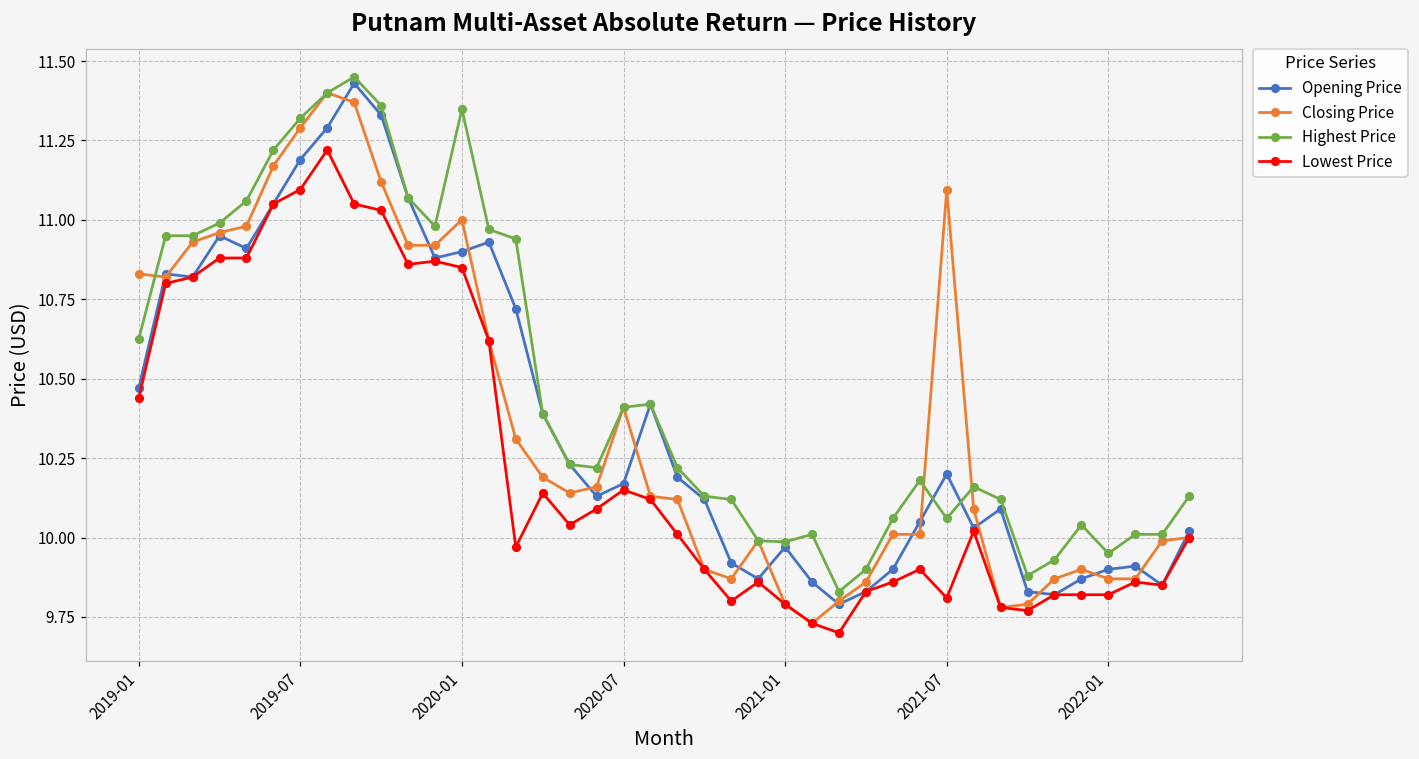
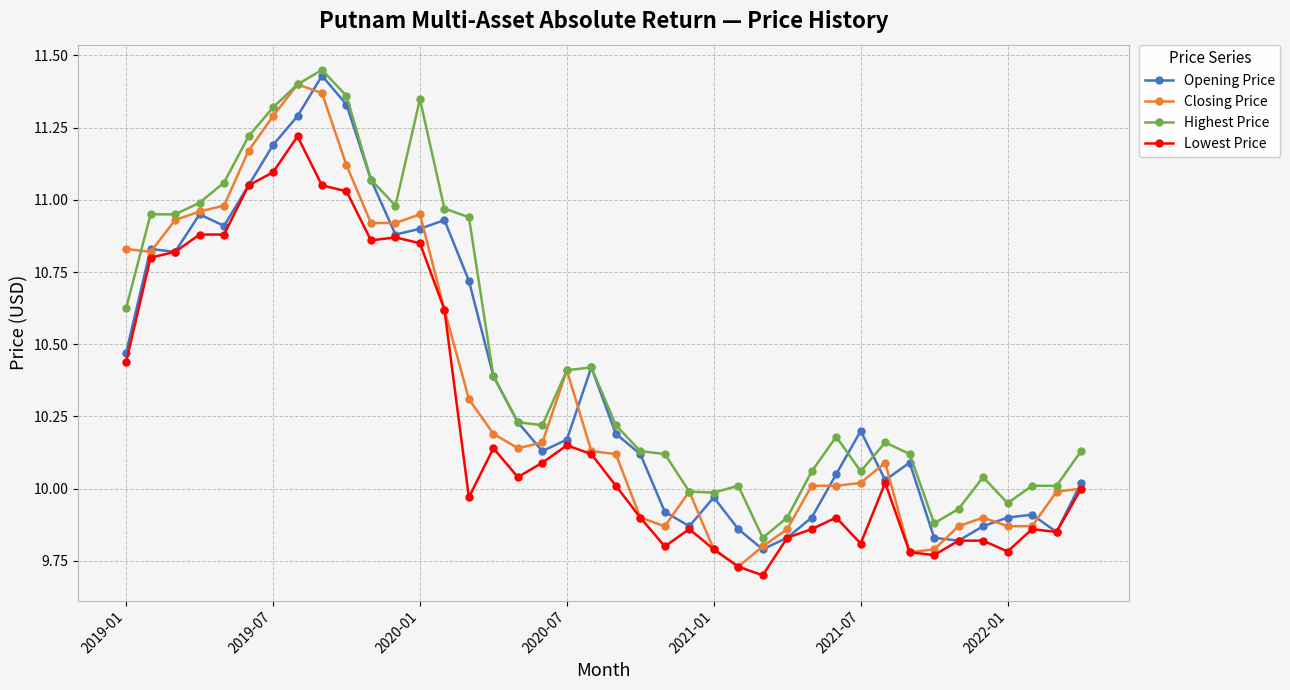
  {
    "Opening Price": {
      "2019-01": 10.47,
      "2019-07": 11.19,
      "2020-01": 10.90,
      "2020-07": 10.17,
      "2021-01": 9.97,
      "2021-07": 10.20,
      "2022-01": 9.90
    },
    "Closing Price": {
      "2019-01": 10.83,
      "2019-07": 11.29,
-     "2020-01": 11.00,
-     "2021-07": 11.10,
+     "2020-01": 10.95,
+     "2021-07": 10.02,
      "2022-01": 9.87
    },
    "Highest Price": {
      "2019-01": 10.62,
      "2019-07": 11.32,
      "2020-01": 11.35,
      "2021-01": 9.99,
      "2021-07": 10.06,
      "2022-01": 9.95
    },
    "Lowest Price": {
      "2019-01": 10.44,
      "2019-07": 11.10,
      "2020-01": 10.85,
      "2020-07": 10.15,
      "2021-07": 9.81,
-     "2022-01": 9.82
+     "2022-01": 9.78
    }
  }
